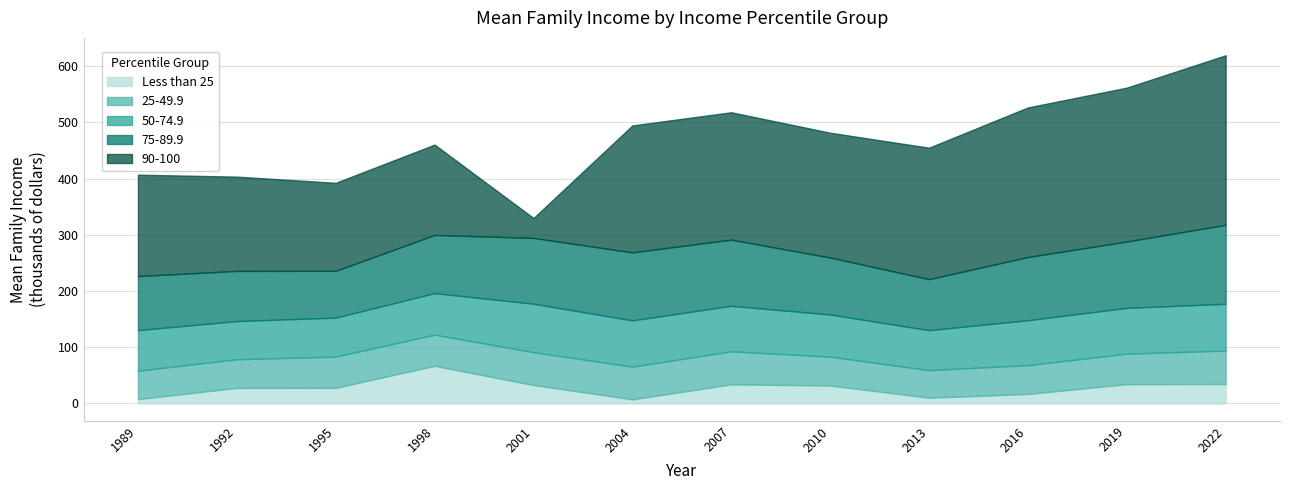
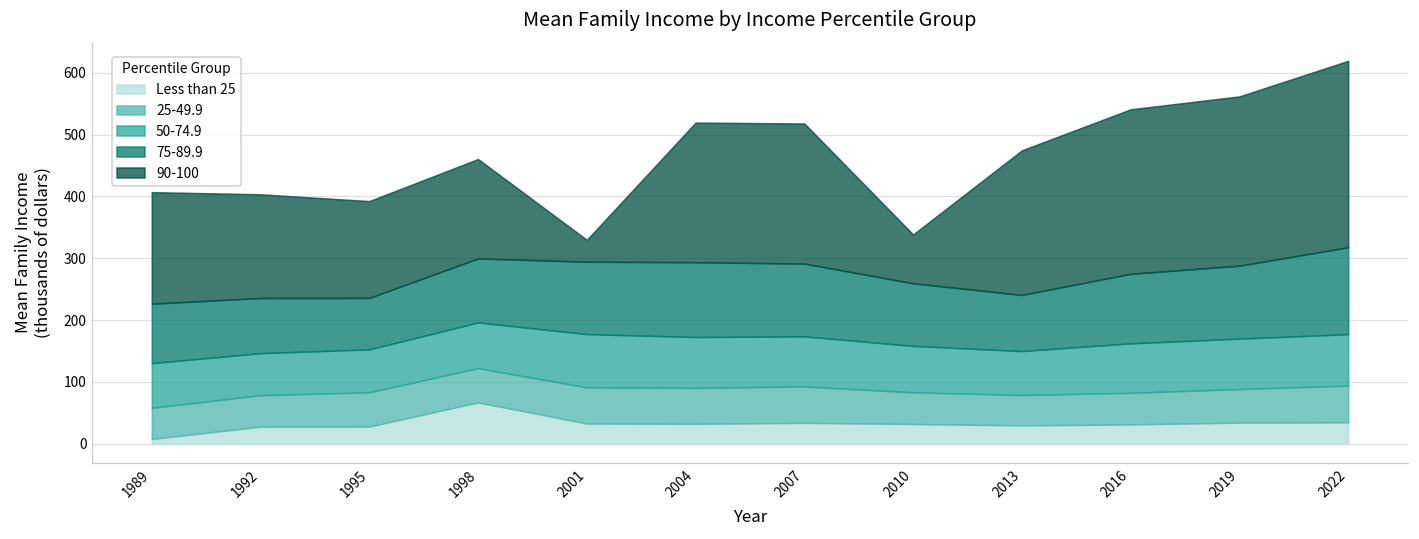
  {
    "Less than 25": {
      "1989": 10,
      "1992": 30,
      "1995": 30,
      "1998": 70,
      "2001": 30,
-     "2004": 10,
+     "2004": 30,
      "2007": 30,
      "2010": 30,
-     "2013": 10,
-     "2016": 20,
+     "2013": 30,
+     "2016": 30,
      "2019": 30,
      "2022": 30
    },
    "75-89.9": {
      "1989": 100,
      "1992": 90,
      "1995": 80,
      "1998": 100,
      "2001": 120,
      "2004": 120,
      "2007": 120,
      "2010": 100,
      "2013": 90,
      "2016": 110,
      "2019": 120,
      "2022": 140
    },
    "90-100": {
      "1989": 180,
      "1992": 170,
      "1995": 160,
      "1998": 160,
      "2001": 40,
      "2004": 230,
      "2007": 230,
-     "2010": 220,
+     "2010": 80,
      "2013": 230,
      "2016": 270,
      "2019": 270,
      "2022": 300
    }
  }
